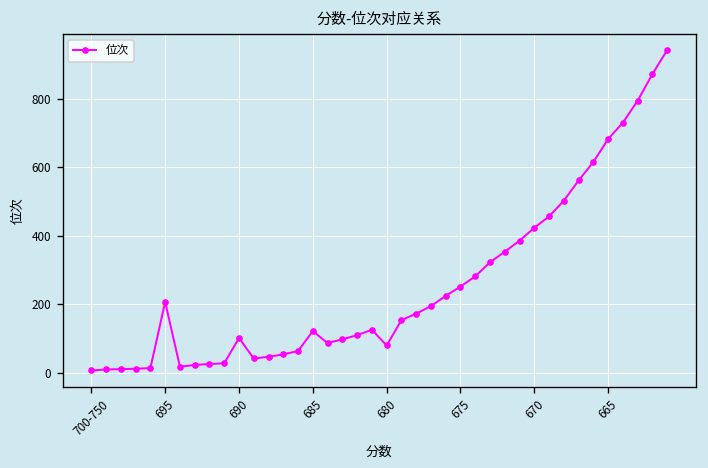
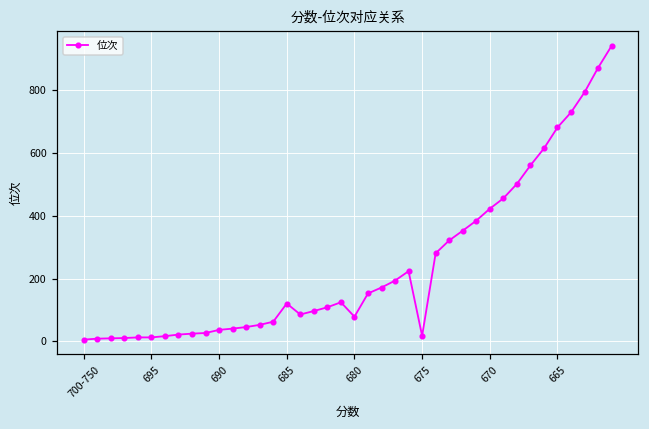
  {
    "700-750": 10,
-   "695": 210,
-   "690": 100,
+   "695": 10,
+   "690": 40,
    "685": 120,
    "680": 80,
-   "675": 250,
+   "675": 20,
    "670": 420,
    "665": 680
  }
